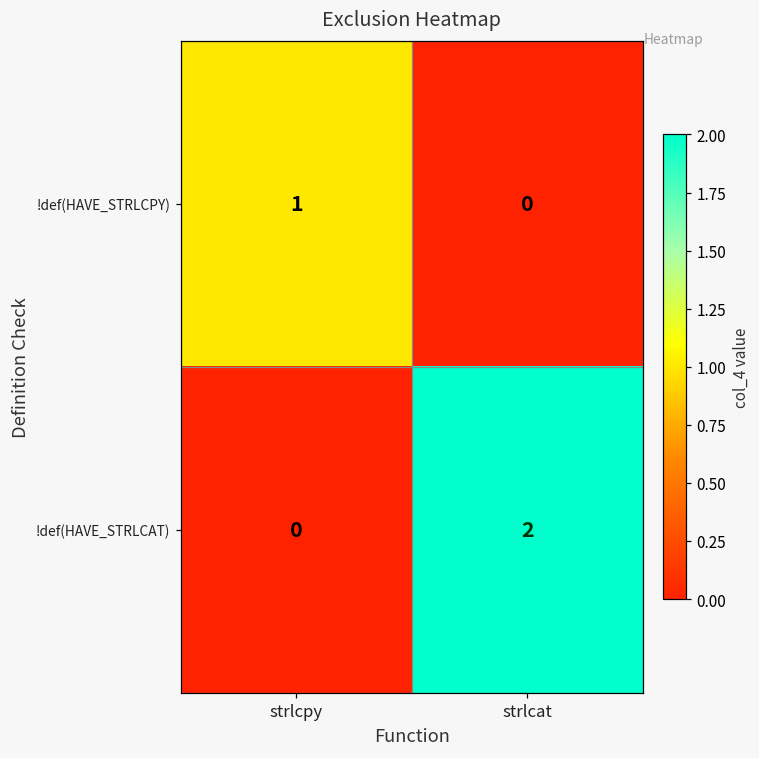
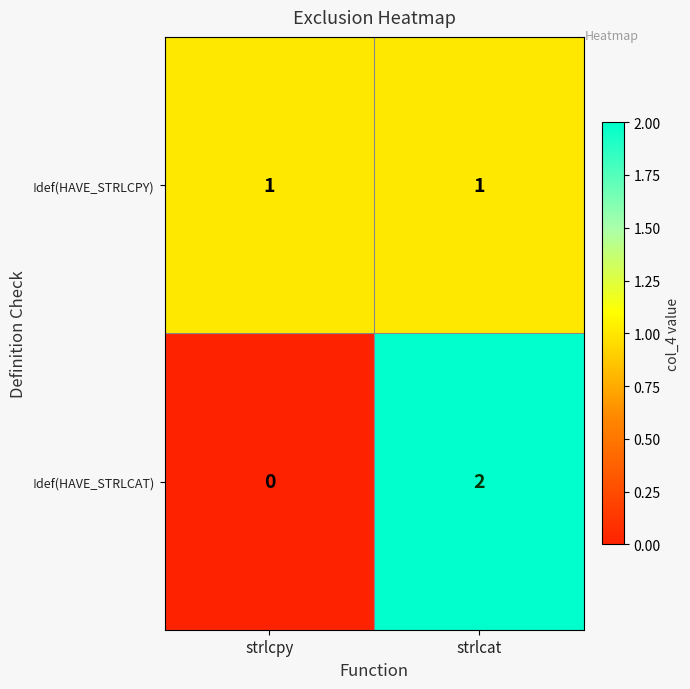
  {
    "!def(HAVE_STRLCPY)": {
      "strlcpy": 1,
-     "strlcat": 0
+     "strlcat": 1
    },
    "!def(HAVE_STRLCAT)": {
      "strlcpy": 0,
      "strlcat": 2
    }
  }
